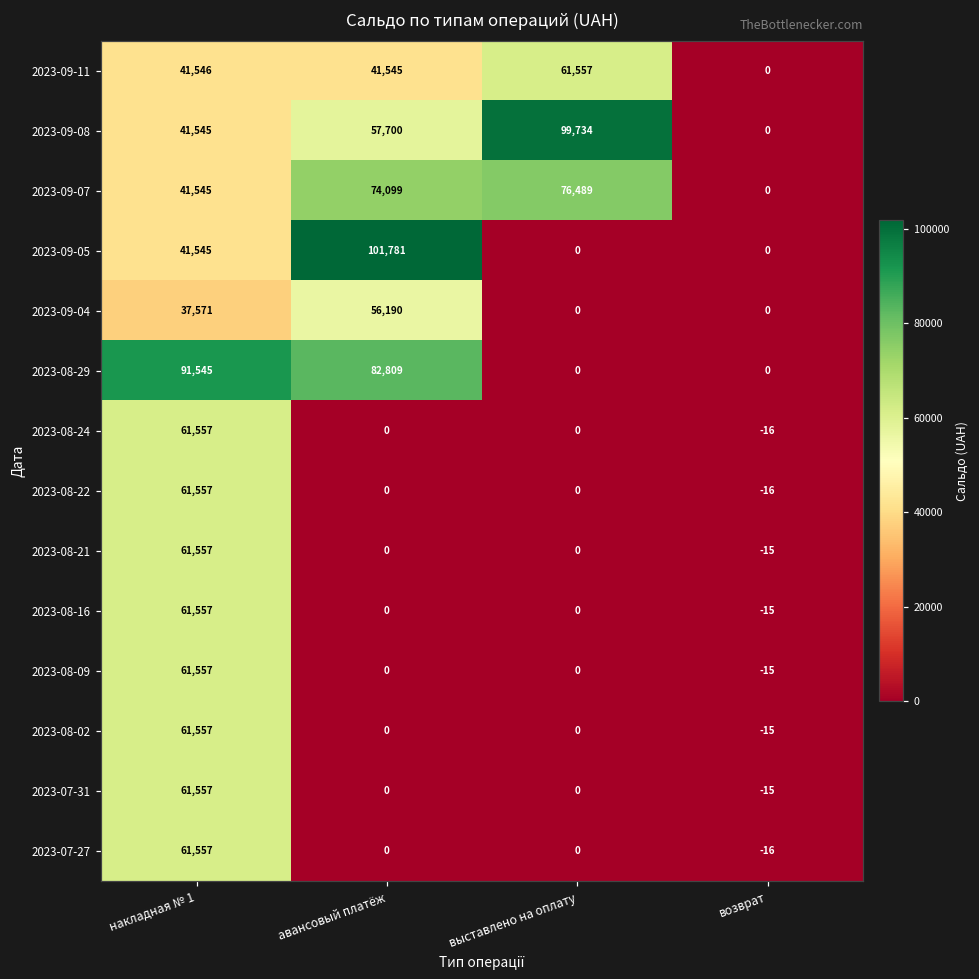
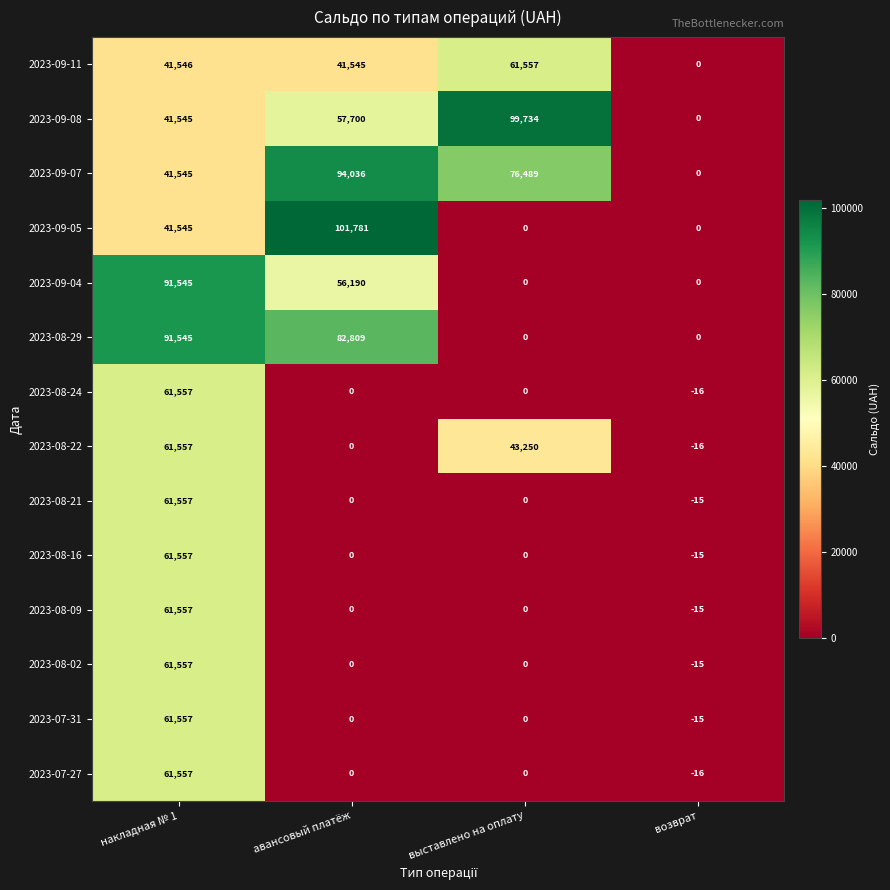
  {
    "2023-09-11": {
      "накладная № 1": "41,546",
      "авансовый платёж": "41,545",
      "выставлено на оплату": "61,557",
      "возврат": "0"
    },
    "2023-09-08": {
      "накладная № 1": "41,545",
      "авансовый платёж": "57,700",
      "выставлено на оплату": "99,734",
      "возврат": "0"
    },
    "2023-09-07": {
      "накладная № 1": "41,545",
-     "авансовый платёж": "74,099",
+     "авансовый платёж": "94,036",
      "выставлено на оплату": "76,489",
      "возврат": "0"
    },
    "2023-09-05": {
      "накладная № 1": "41,545",
      "авансовый платёж": "101,781",
      "выставлено на оплату": "0",
      "возврат": "0"
    },
    "2023-09-04": {
-     "накладная № 1": "37,571",
+     "накладная № 1": "91,545",
      "авансовый платёж": "56,190",
      "выставлено на оплату": "0",
      "возврат": "0"
    },
    "2023-08-29": {
      "накладная № 1": "91,545",
      "авансовый платёж": "82,809",
      "выставлено на оплату": "0",
      "возврат": "0"
    },
    "2023-08-24": {
      "накладная № 1": "61,557",
      "авансовый платёж": "0",
      "выставлено на оплату": "0",
      "возврат": "-16"
    },
    "2023-08-22": {
      "накладная № 1": "61,557",
      "авансовый платёж": "0",
-     "выставлено на оплату": "0",
+     "выставлено на оплату": "43,250",
      "возврат": "-16"
    },
    "2023-08-21": {
      "накладная № 1": "61,557",
      "авансовый платёж": "0",
      "выставлено на оплату": "0",
      "возврат": "-15"
    },
    "2023-08-16": {
      "накладная № 1": "61,557",
      "авансовый платёж": "0",
      "выставлено на оплату": "0",
      "возврат": "-15"
    },
    "2023-08-09": {
      "накладная № 1": "61,557",
      "авансовый платёж": "0",
      "выставлено на оплату": "0",
      "возврат": "-15"
    },
    "2023-08-02": {
      "накладная № 1": "61,557",
      "авансовый платёж": "0",
      "выставлено на оплату": "0",
      "возврат": "-15"
    },
    "2023-07-31": {
      "накладная № 1": "61,557",
      "авансовый платёж": "0",
      "выставлено на оплату": "0",
      "возврат": "-15"
    },
    "2023-07-27": {
      "накладная № 1": "61,557",
      "авансовый платёж": "0",
      "выставлено на оплату": "0",
      "возврат": "-16"
    }
  }
